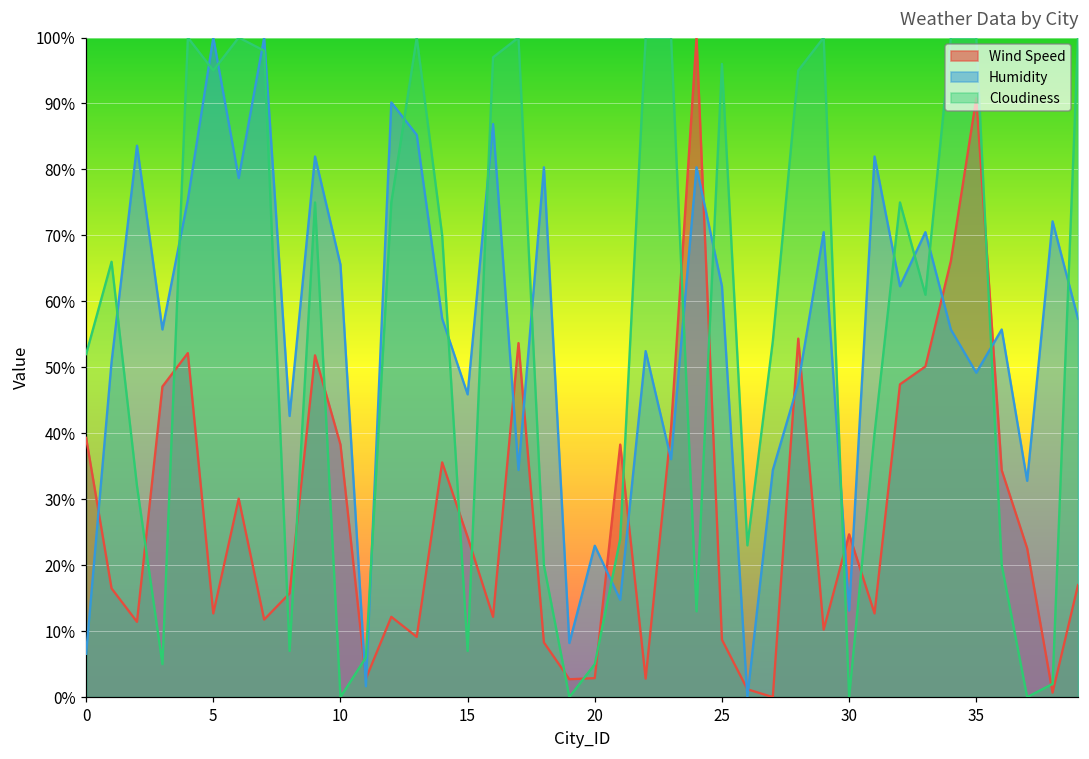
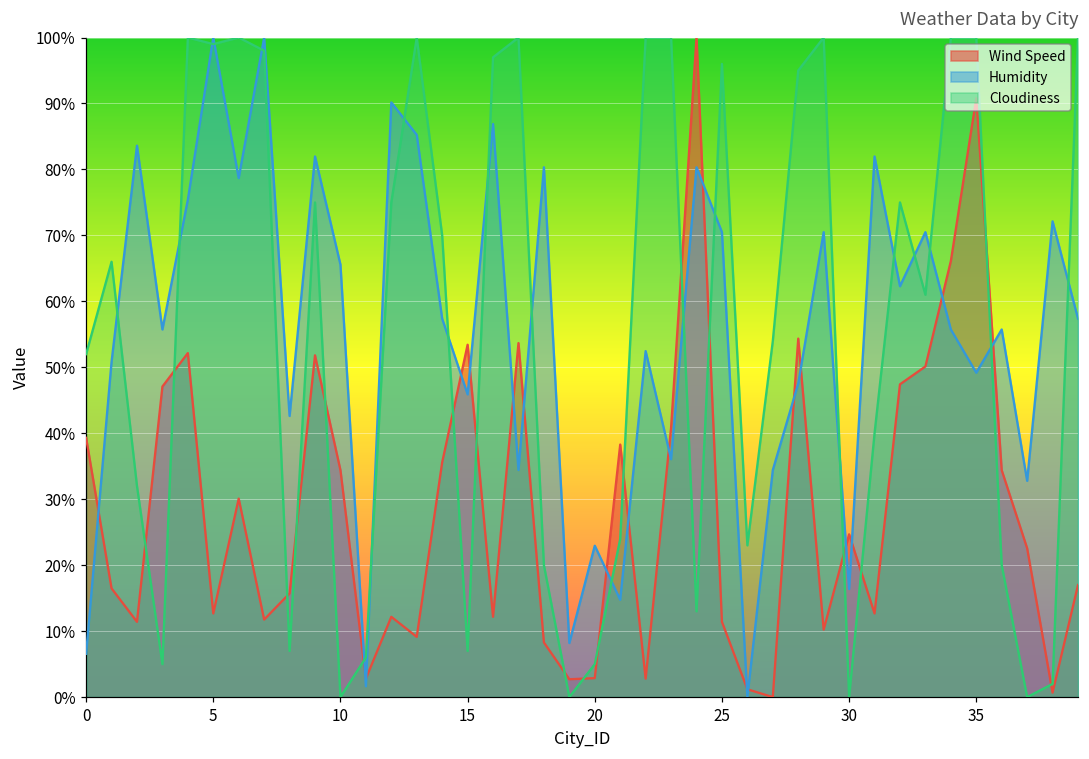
  {
    "Wind Speed": {
      "0": "39%",
      "5": "13%",
-     "10": "38%",
-     "15": "24%",
+     "10": "34%",
+     "15": "53%",
      "20": "3%",
-     "25": "9%",
+     "25": "11%",
      "30": "25%"
    },
    "Humidity": {
      "0": "7%",
      "5": "100%",
      "10": "66%",
      "15": "46%",
      "20": "23%",
-     "25": "62%",
-     "30": "13%",
+     "25": "70%",
+     "30": "16%",
      "35": "49%"
    },
    "Cloudiness": {
      "0": "52%",
-     "5": "95%",
+     "5": "99%",
      "10": "0%",
      "15": "7%",
      "20": "5%",
      "25": "96%",
      "30": "0%",
      "35": "100%"
    }
  }
